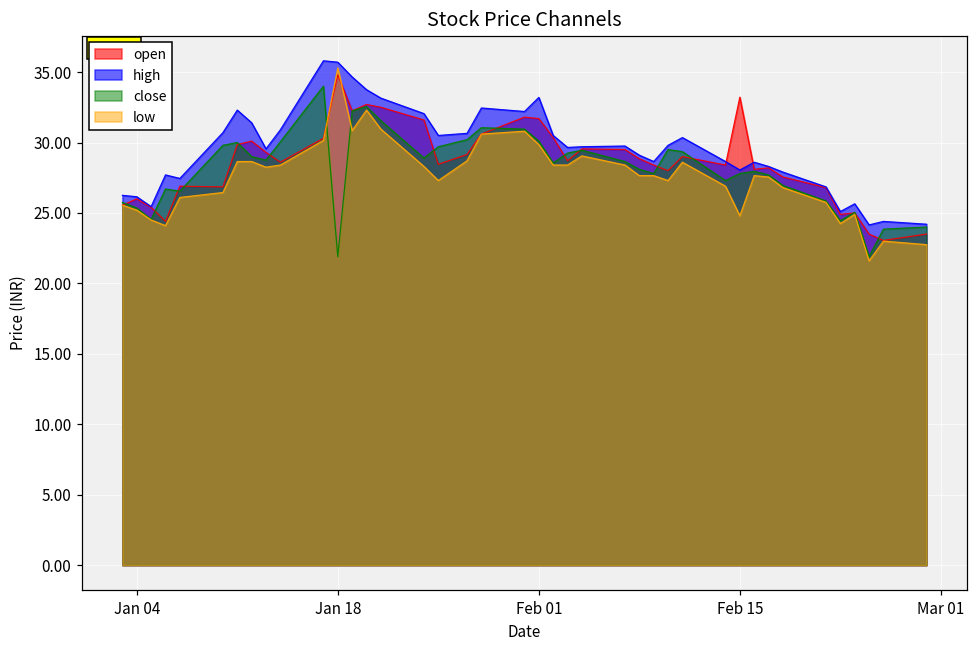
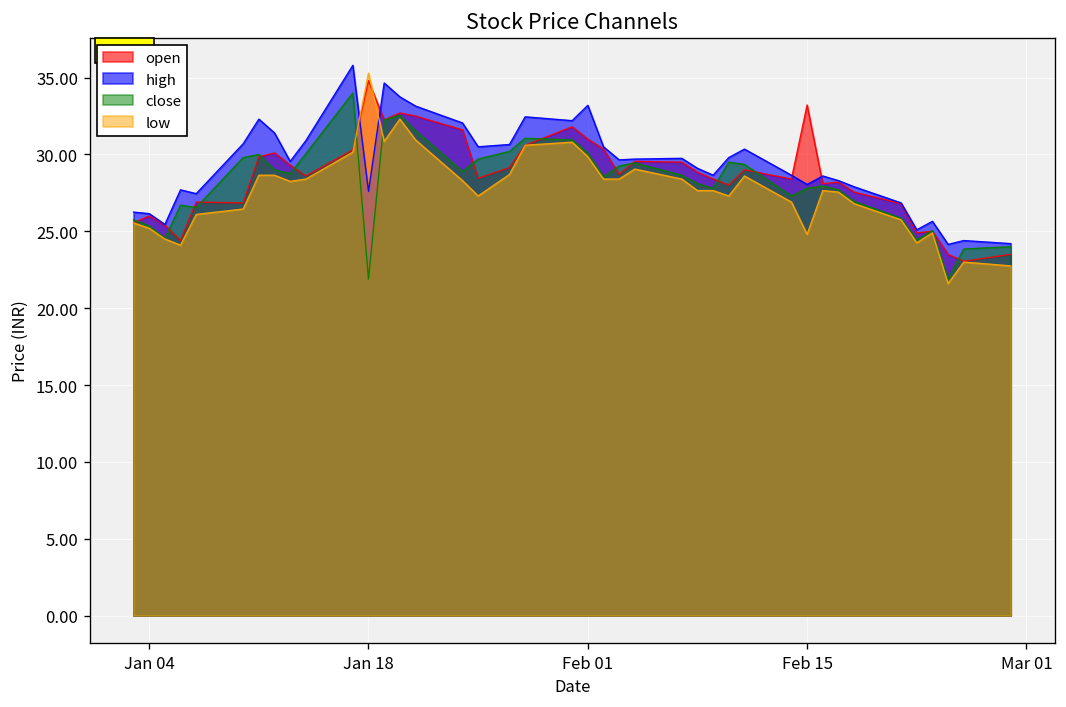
  {
    "open": {
      "Jan 18": 34.8,
-     "Feb 01": 31.7,
+     "Feb 01": 31.0,
      "Feb 15": 33.2
    },
    "high": {
-     "Jan 18": 35.7,
+     "Jan 18": 27.6,
      "Feb 01": 33.2,
      "Feb 15": 28.1
    },
    "close": {
      "Jan 18": 21.9,
      "Feb 01": 30.1,
      "Feb 15": 27.8
    },
    "low": {
      "Jan 18": 35.3,
      "Feb 01": 29.9,
      "Feb 15": 24.8
    }
  }
